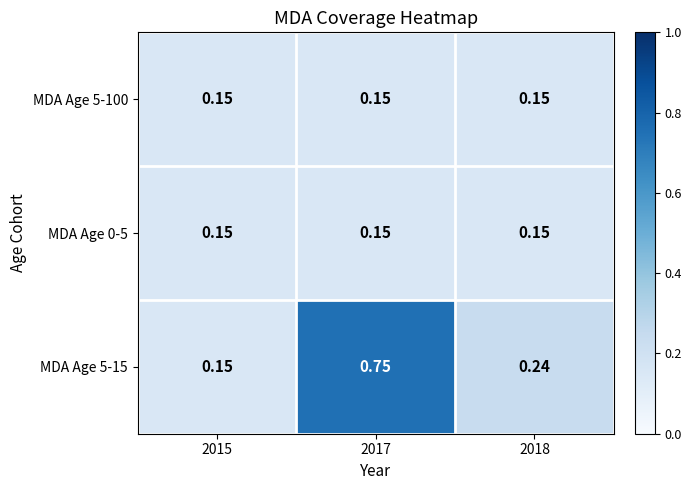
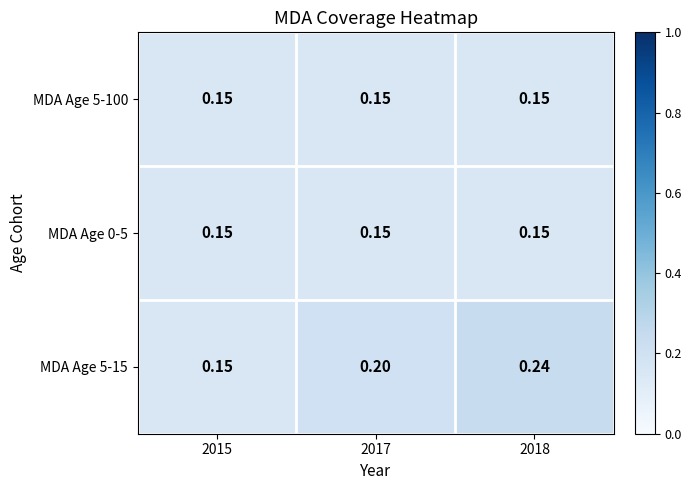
  {
    "MDA Age 5-100": {
      "2015": 0.15,
      "2017": 0.15,
      "2018": 0.15
    },
    "MDA Age 0-5": {
      "2015": 0.15,
      "2017": 0.15,
      "2018": 0.15
    },
    "MDA Age 5-15": {
      "2015": 0.15,
-     "2017": 0.75,
+     "2017": 0.20,
      "2018": 0.24
    }
  }
